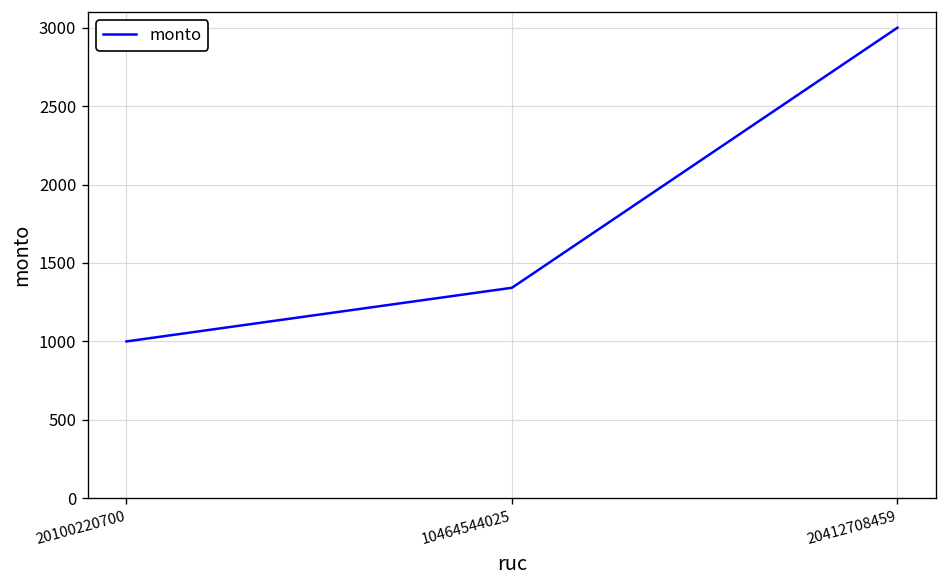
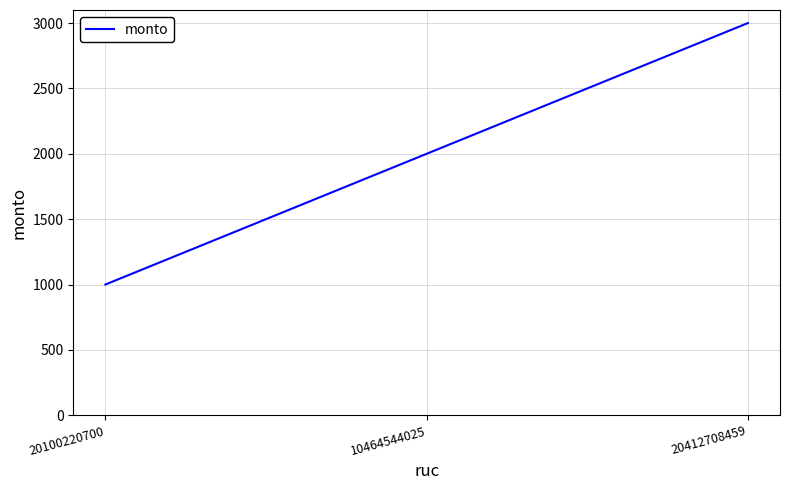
  {
    "20100220700": 1000,
-   "10464544025": 1340,
+   "10464544025": 2000,
    "20412708459": 3000
  }
